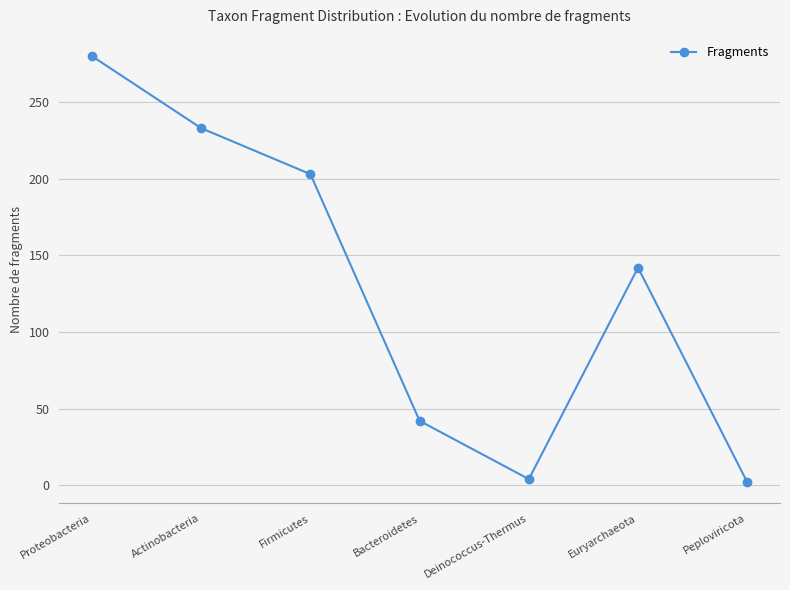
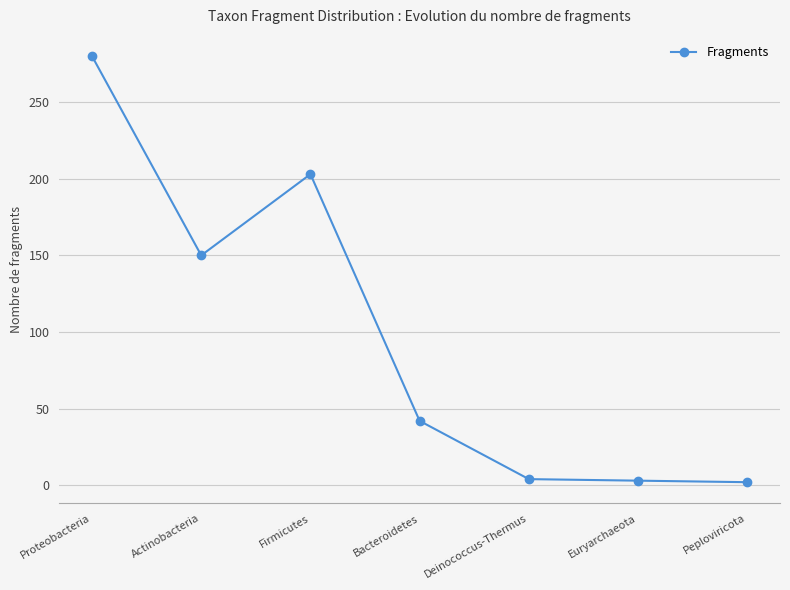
  {
    "Proteobacteria": 280,
-   "Actinobacteria": 233,
+   "Actinobacteria": 150,
    "Firmicutes": 203,
    "Bacteroidetes": 42,
    "Deinococcus-Thermus": 4,
-   "Euryarchaeota": 142,
+   "Euryarchaeota": 3,
    "Peploviricota": 2
  }
